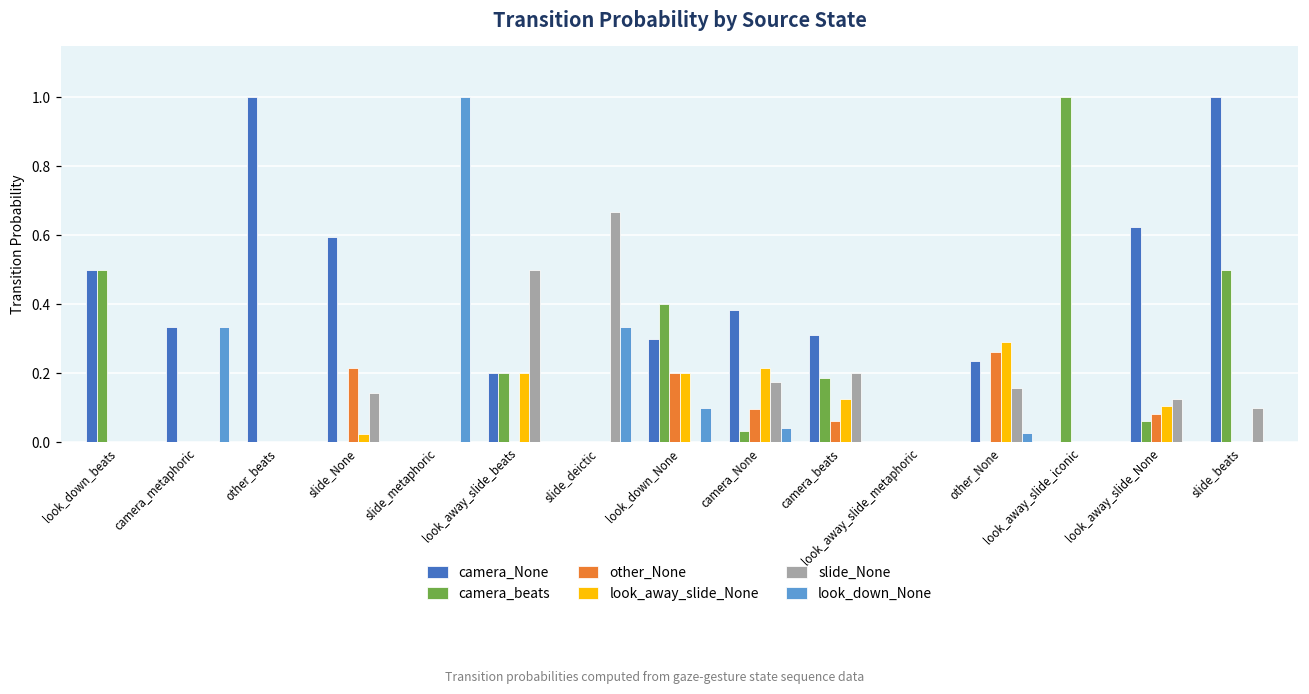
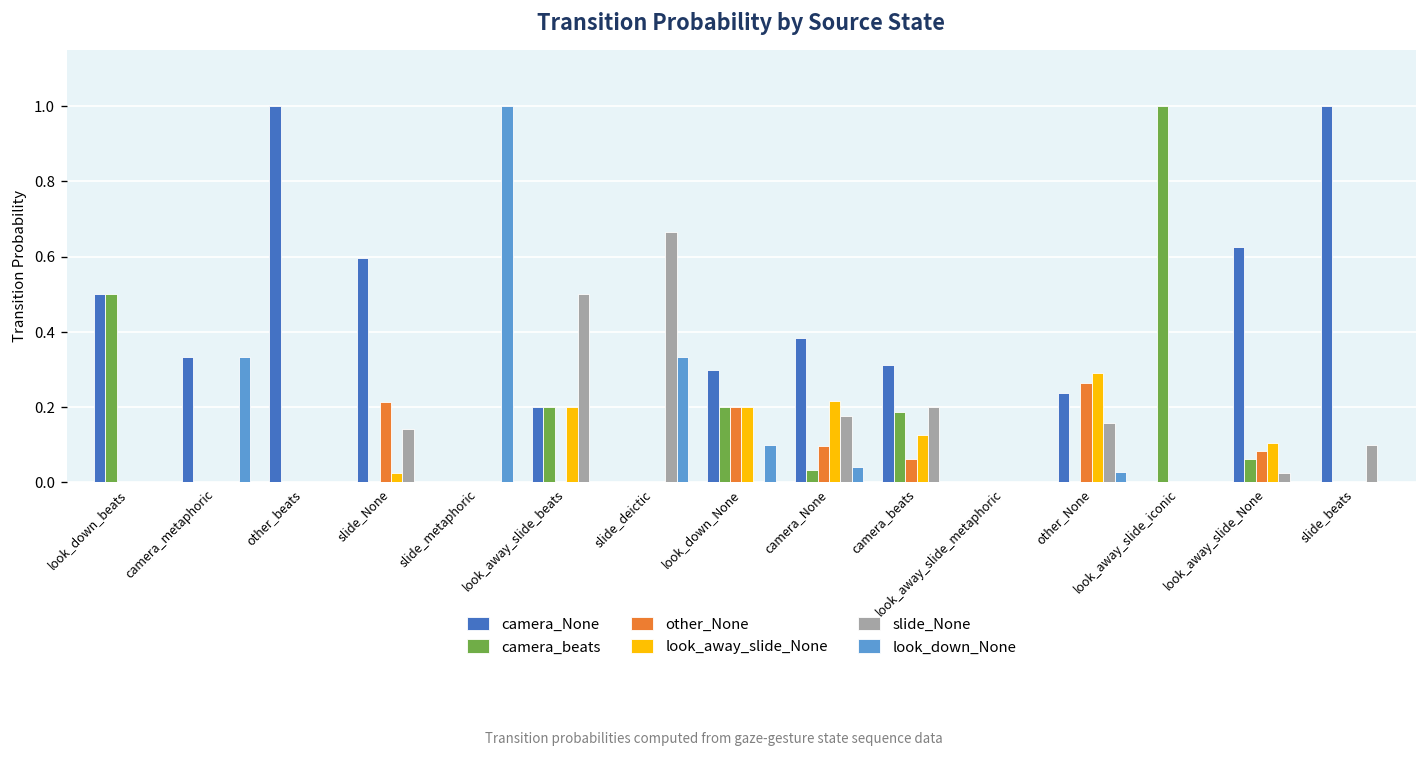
  {
    "camera_beats": {
      "look_down_beats": 0.5,
      "camera_metaphoric": 0.0,
      "other_beats": 0.0,
      "slide_None": 0.0,
      "slide_metaphoric": 0.0,
      "look_away_slide_beats": 0.2,
      "slide_deictic": 0.0,
-     "look_down_None": 0.4,
+     "look_down_None": 0.2,
      "camera_None": 0.03,
      "camera_beats": 0.19,
      "look_away_slide_metaphoric": 0.0,
      "other_None": 0.0,
      "look_away_slide_iconic": 1.0,
      "look_away_slide_None": 0.06,
-     "slide_beats": 0.5
+     "slide_beats": 0.0
    },
    "other_None": {
      "look_down_beats": 0.00,
      "camera_metaphoric": 0.00,
      "other_beats": 0.00,
      "slide_None": 0.21,
      "slide_metaphoric": 0.00,
      "look_away_slide_beats": 0.00,
      "slide_deictic": 0.00,
      "look_down_None": 0.20,
      "camera_None": 0.10,
      "camera_beats": 0.06,
      "look_away_slide_metaphoric": 0.00,
      "other_None": 0.26,
      "look_away_slide_iconic": 0.00,
      "look_away_slide_None": 0.08,
      "slide_beats": 0.00
    },
    "look_away_slide_None": {
      "look_down_beats": 0.00,
      "camera_metaphoric": 0.00,
      "other_beats": 0.00,
      "slide_None": 0.02,
      "slide_metaphoric": 0.00,
      "look_away_slide_beats": 0.20,
      "slide_deictic": 0.00,
      "look_down_None": 0.20,
      "camera_None": 0.22,
      "camera_beats": 0.13,
      "look_away_slide_metaphoric": 0.00,
      "other_None": 0.29,
      "look_away_slide_iconic": 0.00,
      "look_away_slide_None": 0.10,
      "slide_beats": 0.00
    },
    "slide_None": {
      "look_down_beats": 0.00,
      "camera_metaphoric": 0.00,
      "other_beats": 0.00,
      "slide_None": 0.14,
      "slide_metaphoric": 0.00,
      "look_away_slide_beats": 0.50,
      "slide_deictic": 0.67,
      "look_down_None": 0.00,
      "camera_None": 0.18,
      "camera_beats": 0.20,
      "look_away_slide_metaphoric": 0.00,
      "other_None": 0.16,
      "look_away_slide_iconic": 0.00,
-     "look_away_slide_None": 0.13,
+     "look_away_slide_None": 0.03,
      "slide_beats": 0.10
    }
  }
